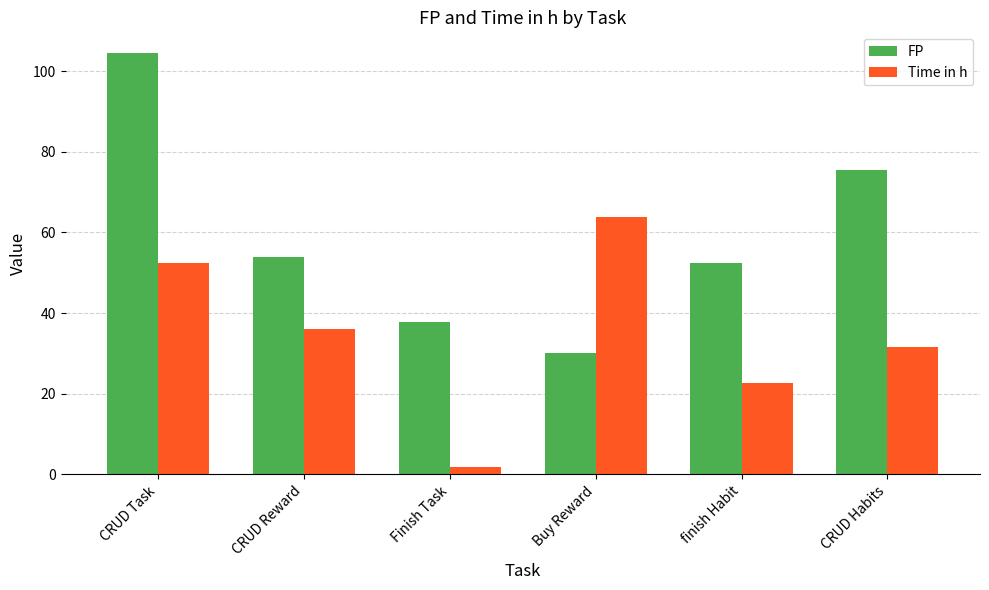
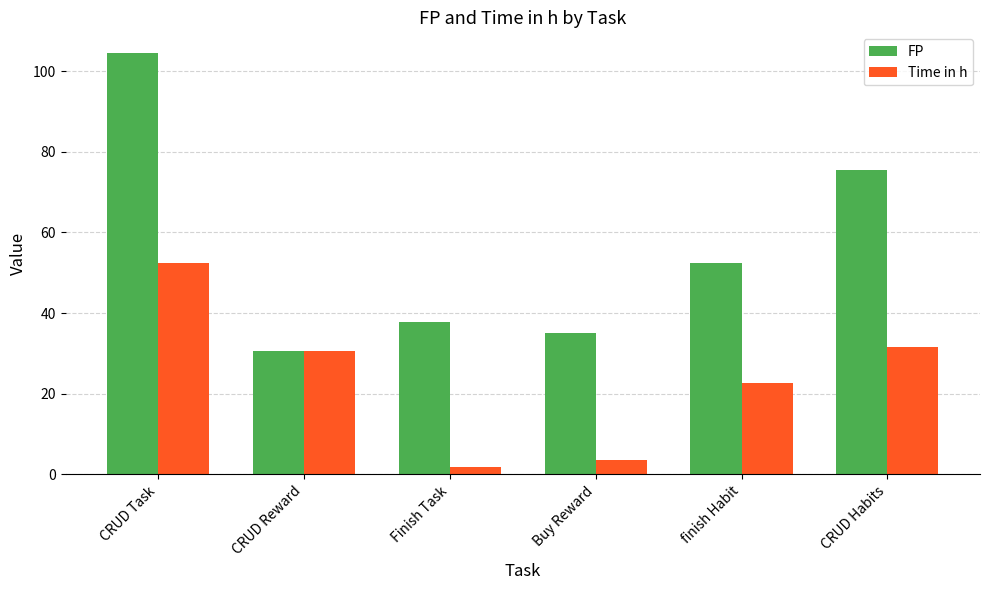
  {
    "FP": {
      "CRUD Task": 104,
-     "CRUD Reward": 54,
+     "CRUD Reward": 31,
      "Finish Task": 38,
-     "Buy Reward": 30,
+     "Buy Reward": 35,
      "finish Habit": 52,
      "CRUD Habits": 75
    },
    "Time in h": {
      "CRUD Task": 53,
-     "CRUD Reward": 36,
+     "CRUD Reward": 31,
      "Finish Task": 2,
-     "Buy Reward": 64,
+     "Buy Reward": 4,
      "finish Habit": 23,
      "CRUD Habits": 32
    }
  }
